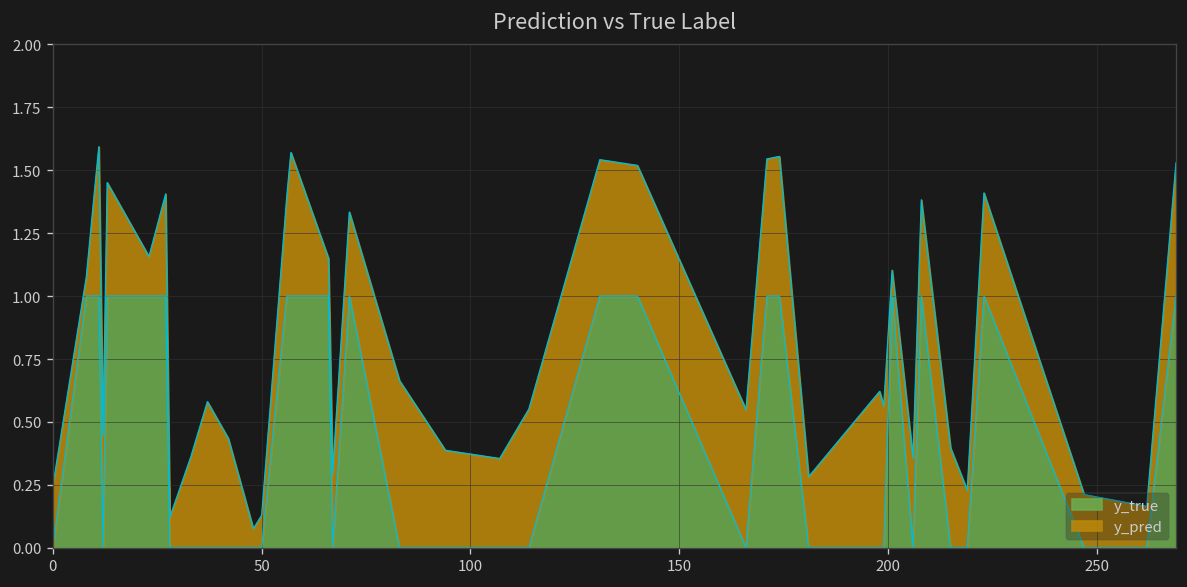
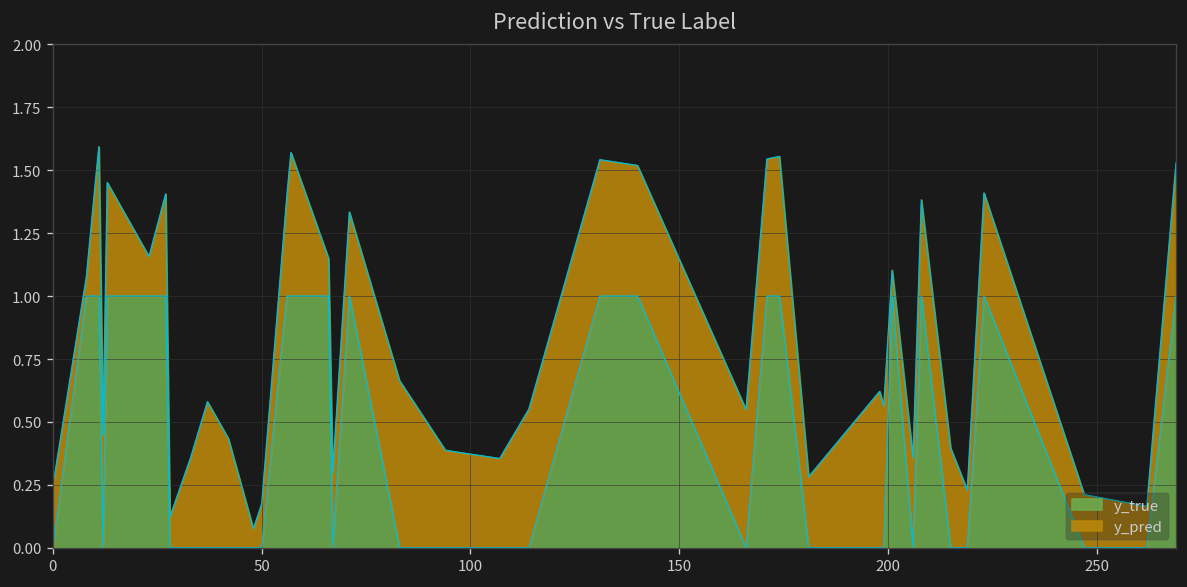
  {
    "y_true": {
      "0": 0.00,
      "50": 0.00
    },
    "y_pred": {
      "0": 0.25,
-     "50": 0.13
+     "50": 0.17
    }
  }
